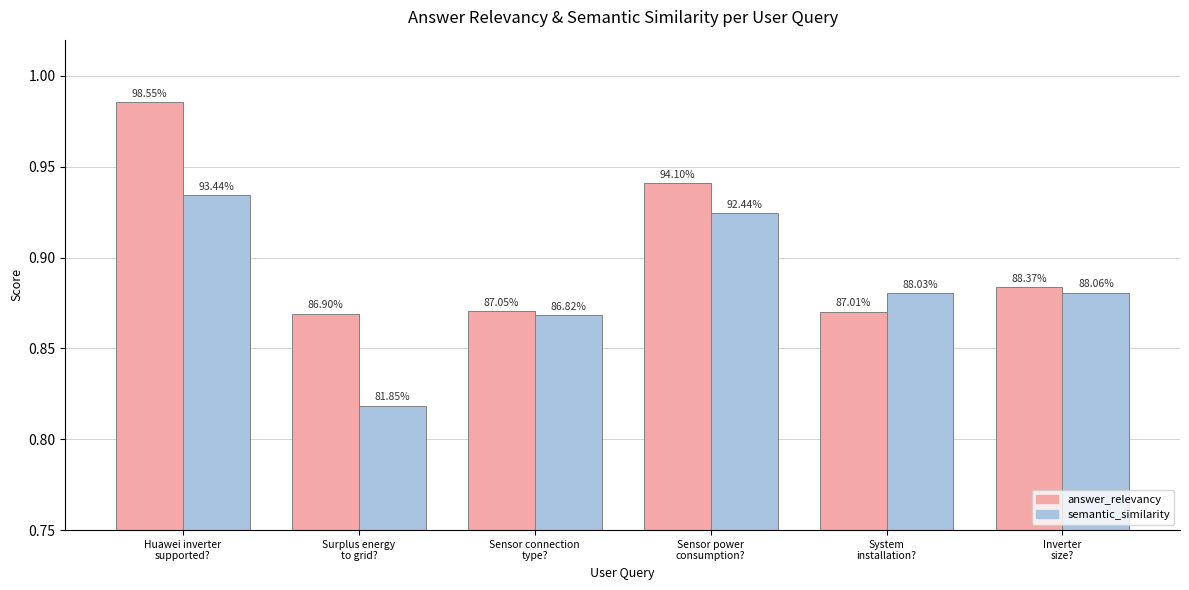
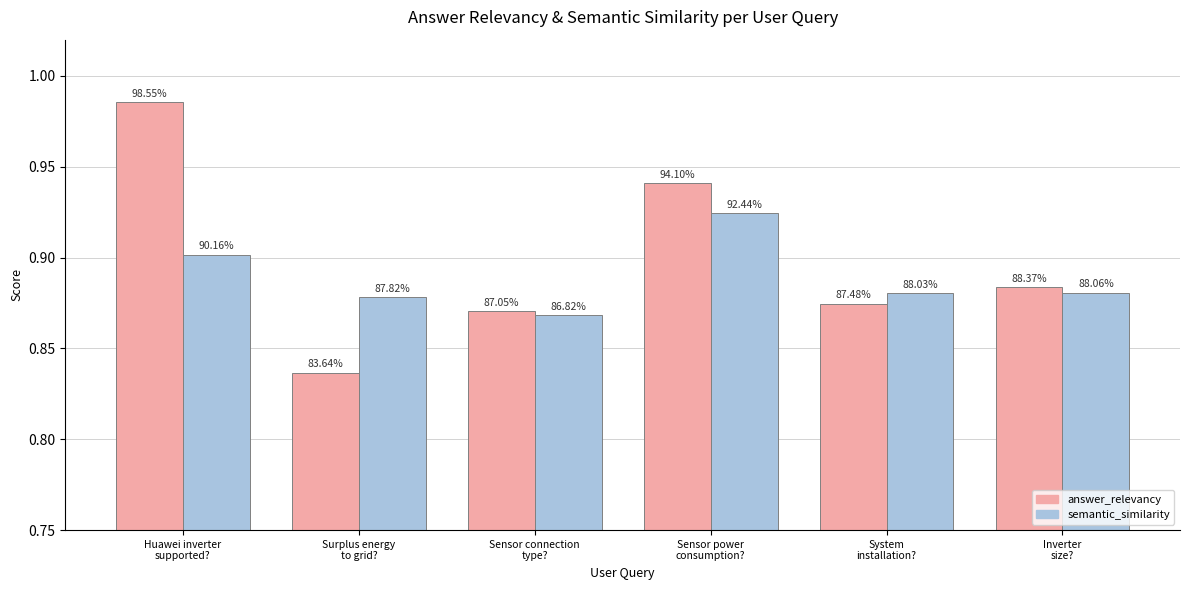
  {
    "answer_relevancy": {
      "Huawei inverter supported?": "98.55%",
-     "Surplus energy to grid?": "86.90%",
+     "Surplus energy to grid?": "83.64%",
      "Sensor connection type?": "87.05%",
      "Sensor power consumption?": "94.10%",
-     "System installation?": "87.01%",
+     "System installation?": "87.48%",
      "Inverter size?": "88.37%"
    },
    "semantic_similarity": {
-     "Huawei inverter supported?": "93.44%",
-     "Surplus energy to grid?": "81.85%",
+     "Huawei inverter supported?": "90.16%",
+     "Surplus energy to grid?": "87.82%",
      "Sensor connection type?": "86.82%",
      "Sensor power consumption?": "92.44%",
      "System installation?": "88.03%",
      "Inverter size?": "88.06%"
    }
  }
